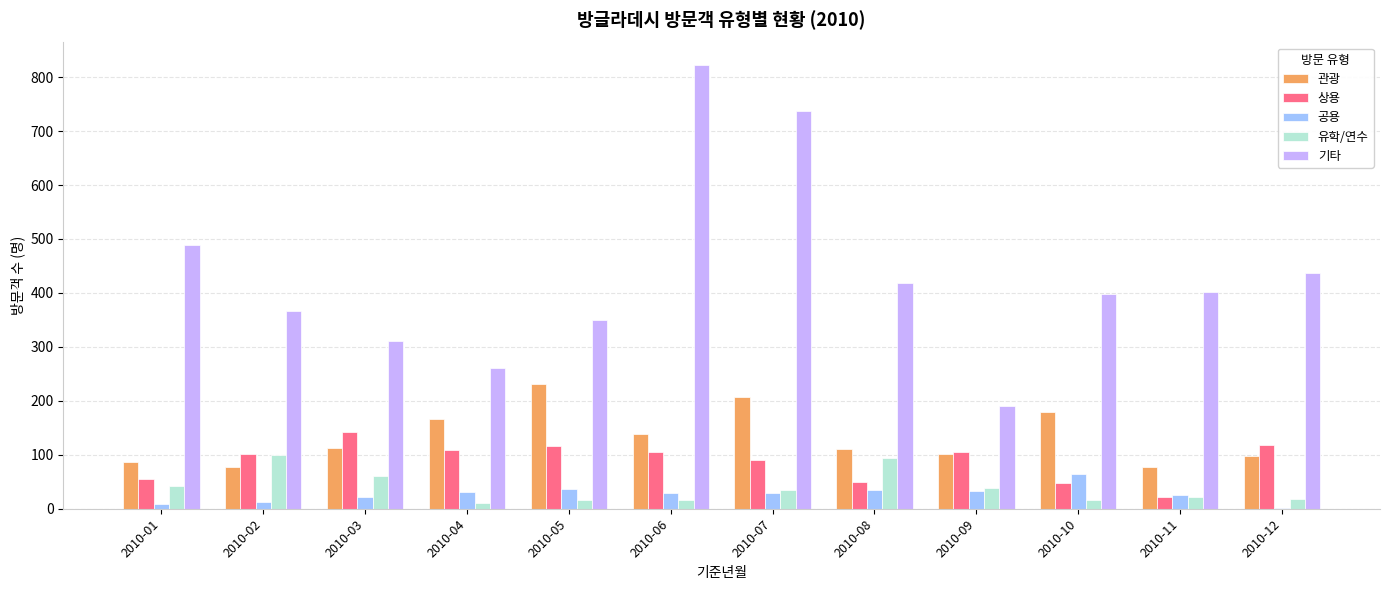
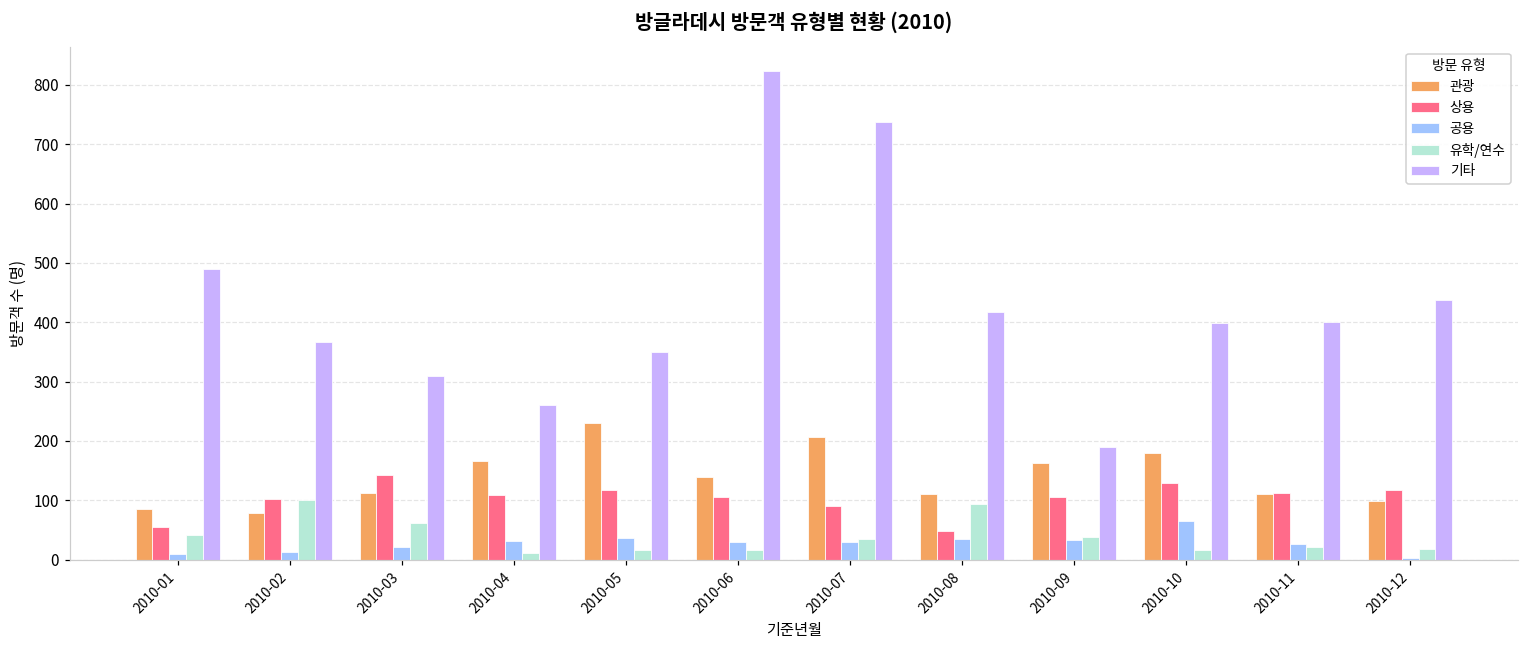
  {
    "관광": {
      "2010-01": 90,
      "2010-02": 80,
      "2010-03": 110,
      "2010-04": 170,
      "2010-05": 230,
      "2010-06": 140,
      "2010-07": 210,
      "2010-08": 110,
-     "2010-09": 100,
+     "2010-09": 160,
      "2010-10": 180,
-     "2010-11": 80,
+     "2010-11": 110,
      "2010-12": 100
    },
    "상용": {
      "2010-01": 60,
      "2010-02": 100,
      "2010-03": 140,
      "2010-04": 110,
      "2010-05": 120,
      "2010-06": 110,
      "2010-07": 90,
      "2010-08": 50,
      "2010-09": 110,
-     "2010-10": 50,
-     "2010-11": 20,
+     "2010-10": 130,
+     "2010-11": 110,
      "2010-12": 120
    }
  }
